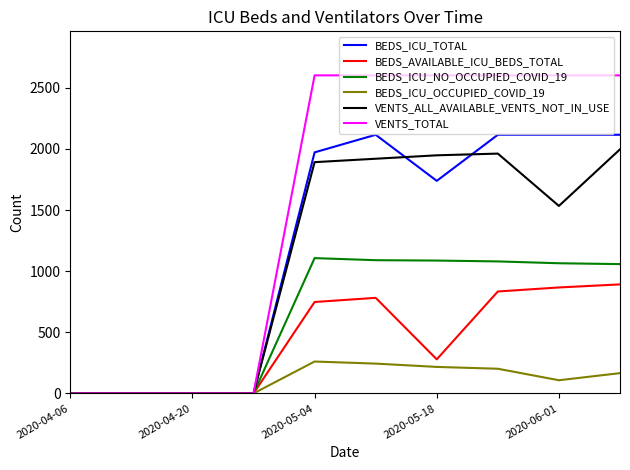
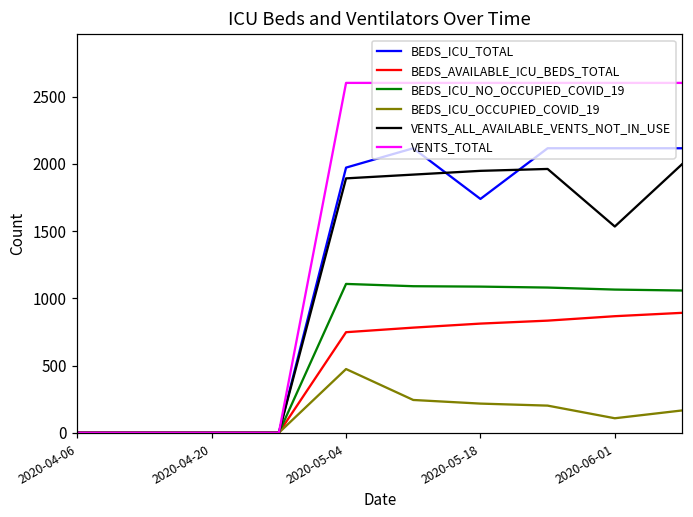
  {
    "BEDS_ICU_TOTAL": {
      "2020-05-04": 1970,
      "2020-05-18": 1740,
      "2020-06-01": 2120
    },
    "BEDS_AVAILABLE_ICU_BEDS_TOTAL": {
      "2020-05-04": 750,
-     "2020-05-18": 280,
+     "2020-05-18": 810,
      "2020-06-01": 870
    },
    "BEDS_ICU_NO_OCCUPIED_COVID_19": {
      "2020-05-04": 1110,
      "2020-05-18": 1090,
      "2020-06-01": 1070
    },
    "BEDS_ICU_OCCUPIED_COVID_19": {
-     "2020-05-04": 260,
+     "2020-05-04": 470,
      "2020-05-18": 220,
      "2020-06-01": 110
    },
    "VENTS_ALL_AVAILABLE_VENTS_NOT_IN_USE": {
      "2020-05-04": 1890,
      "2020-05-18": 1950,
      "2020-06-01": 1530
    },
    "VENTS_TOTAL": {
      "2020-05-04": 2600
    }
  }
